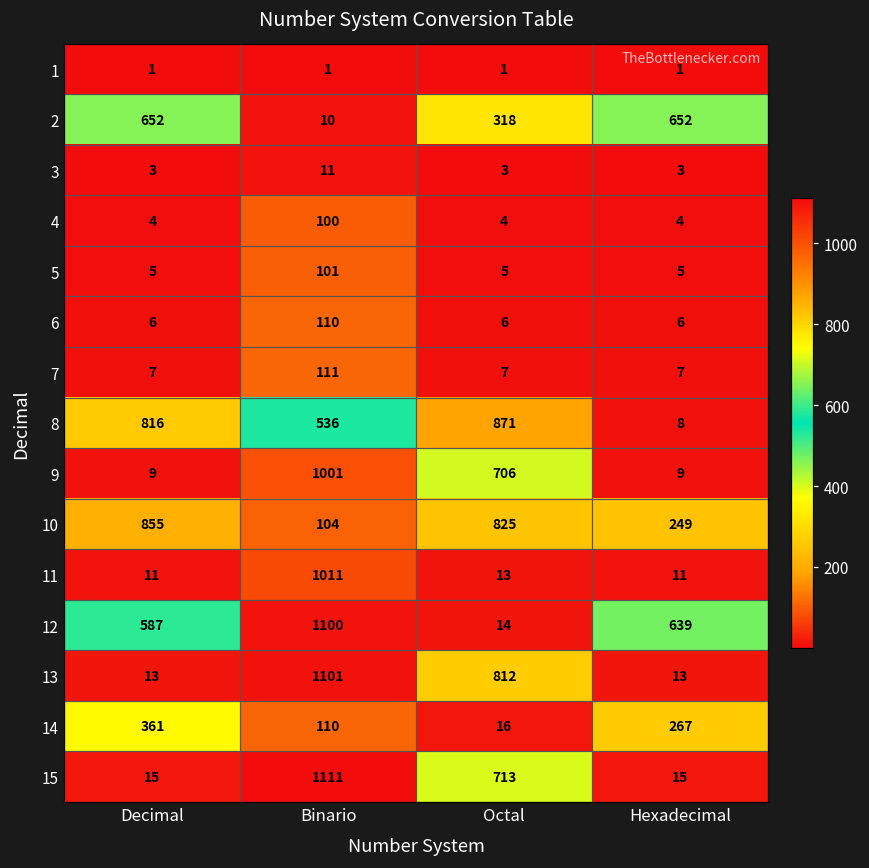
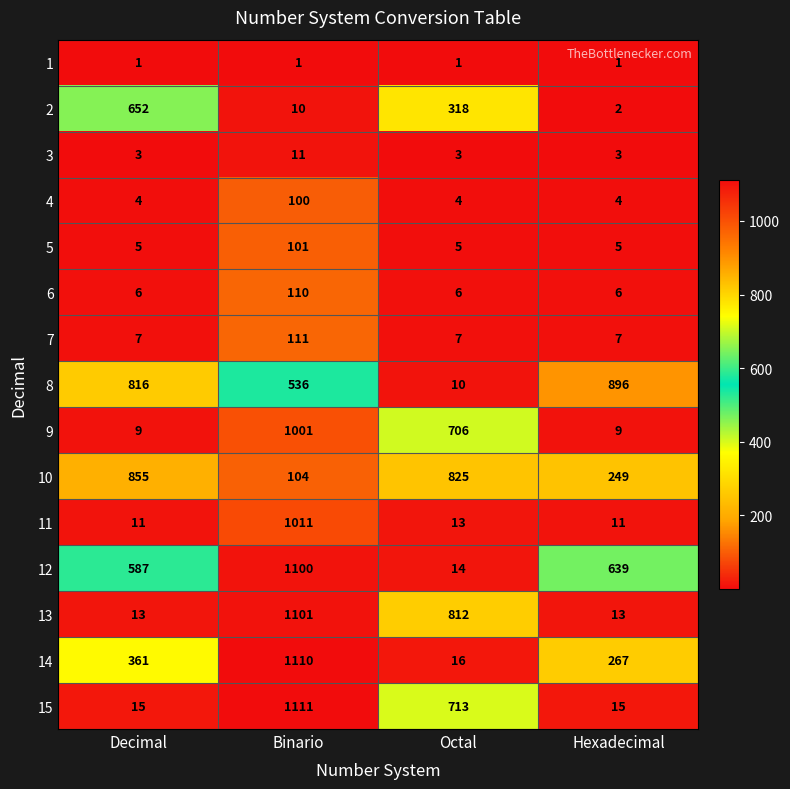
  {
    "1": {
      "Decimal": 1,
      "Binario": 1,
      "Octal": 1
    },
    "2": {
      "Decimal": 652,
      "Binario": 10,
      "Octal": 318,
-     "Hexadecimal": 652
+     "Hexadecimal": 2
    },
    "3": {
      "Decimal": 3,
      "Binario": 11,
      "Octal": 3,
      "Hexadecimal": 3
    },
    "4": {
      "Decimal": 4,
      "Binario": 100,
      "Octal": 4,
      "Hexadecimal": 4
    },
    "5": {
      "Decimal": 5,
      "Binario": 101,
      "Octal": 5,
      "Hexadecimal": 5
    },
    "6": {
      "Decimal": 6,
      "Binario": 110,
      "Octal": 6,
      "Hexadecimal": 6
    },
    "7": {
      "Decimal": 7,
      "Binario": 111,
      "Octal": 7,
      "Hexadecimal": 7
    },
    "8": {
      "Decimal": 816,
      "Binario": 536,
-     "Octal": 871,
-     "Hexadecimal": 8
+     "Octal": 10,
+     "Hexadecimal": 896
    },
    "9": {
      "Decimal": 9,
      "Binario": 1001,
      "Octal": 706,
      "Hexadecimal": 9
    },
    "10": {
      "Decimal": 855,
      "Binario": 104,
      "Octal": 825,
      "Hexadecimal": 249
    },
    "11": {
      "Decimal": 11,
      "Binario": 1011,
      "Octal": 13,
      "Hexadecimal": 11
    },
    "12": {
      "Decimal": 587,
      "Binario": 1100,
      "Octal": 14,
      "Hexadecimal": 639
    },
    "13": {
      "Decimal": 13,
      "Binario": 1101,
      "Octal": 812,
      "Hexadecimal": 13
    },
    "14": {
      "Decimal": 361,
-     "Binario": 110,
+     "Binario": 1110,
      "Octal": 16,
      "Hexadecimal": 267
    },
    "15": {
      "Decimal": 15,
      "Binario": 1111,
      "Octal": 713,
      "Hexadecimal": 15
    }
  }
